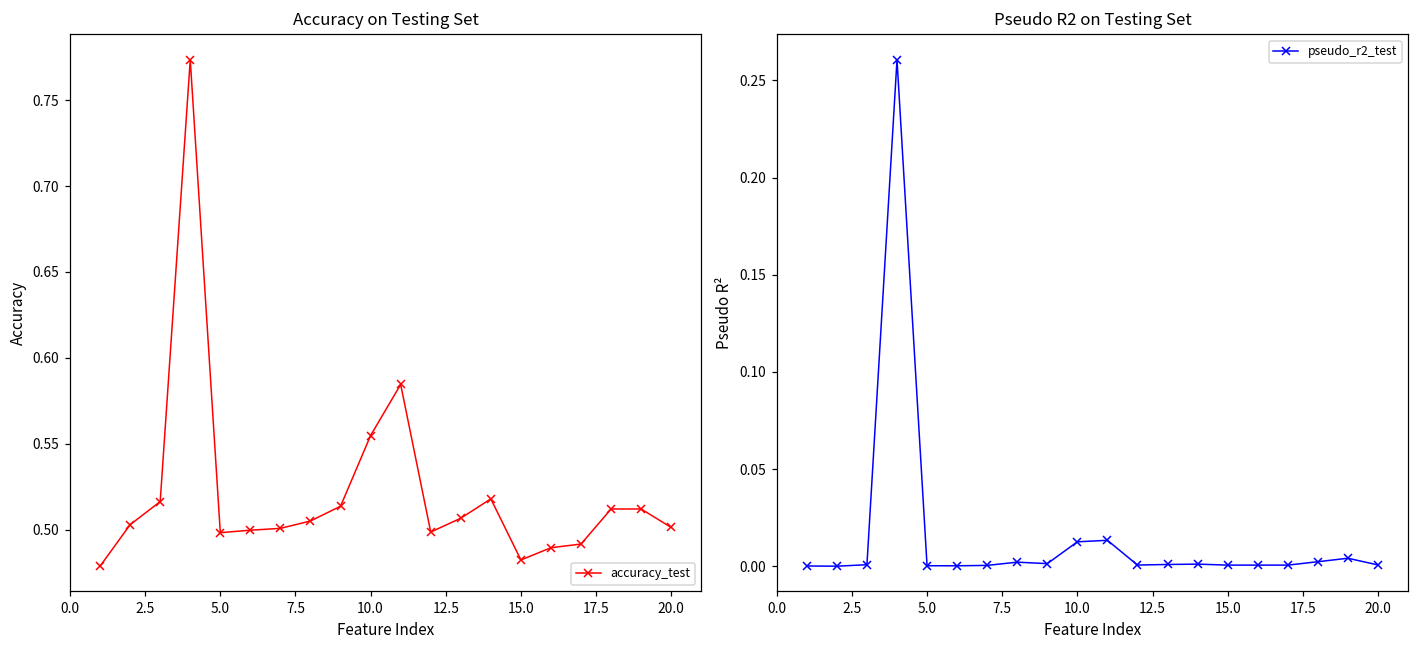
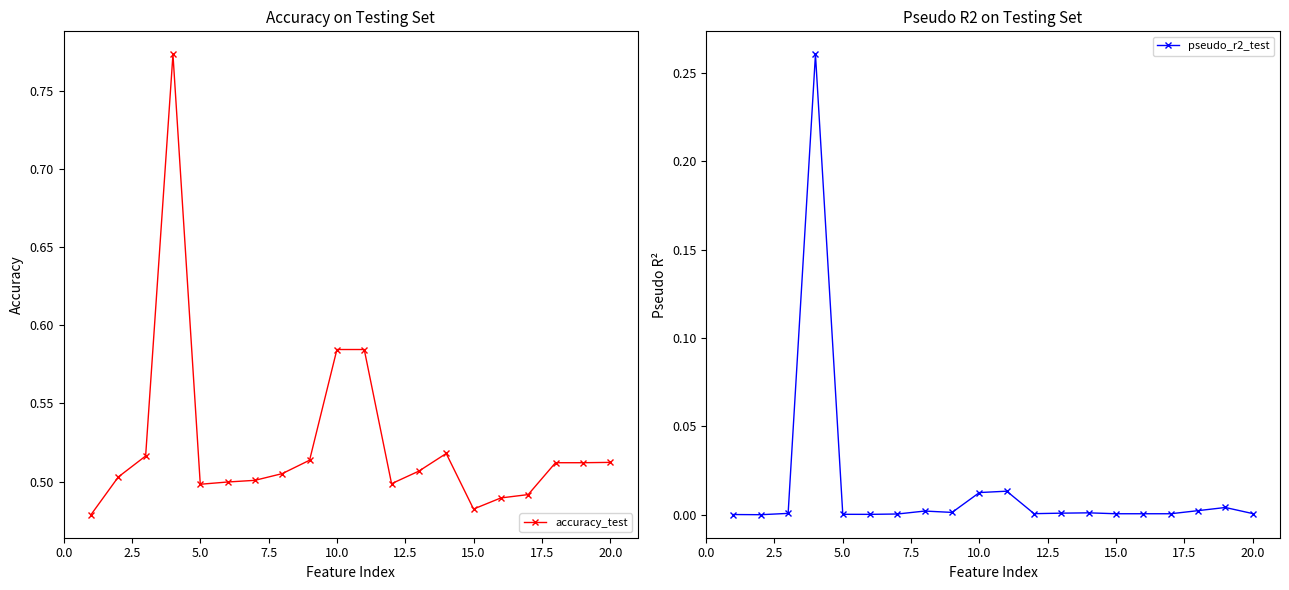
  {
    "Accuracy on Testing Set": {
      "5.0": 0.498,
-     "10.0": 0.555,
+     "10.0": 0.585,
      "15.0": 0.482,
-     "20.0": 0.501
+     "20.0": 0.512
    },
    "Pseudo R2 on Testing Set": {
      "5.0": 0.000,
      "10.0": 0.013,
      "15.0": 0.001,
      "20.0": 0.001
    }
  }
